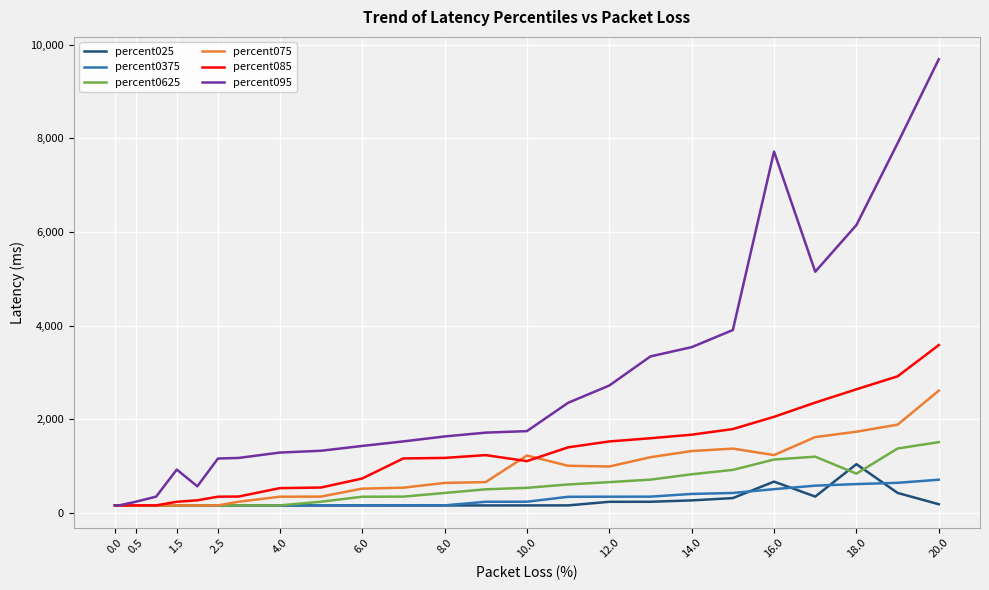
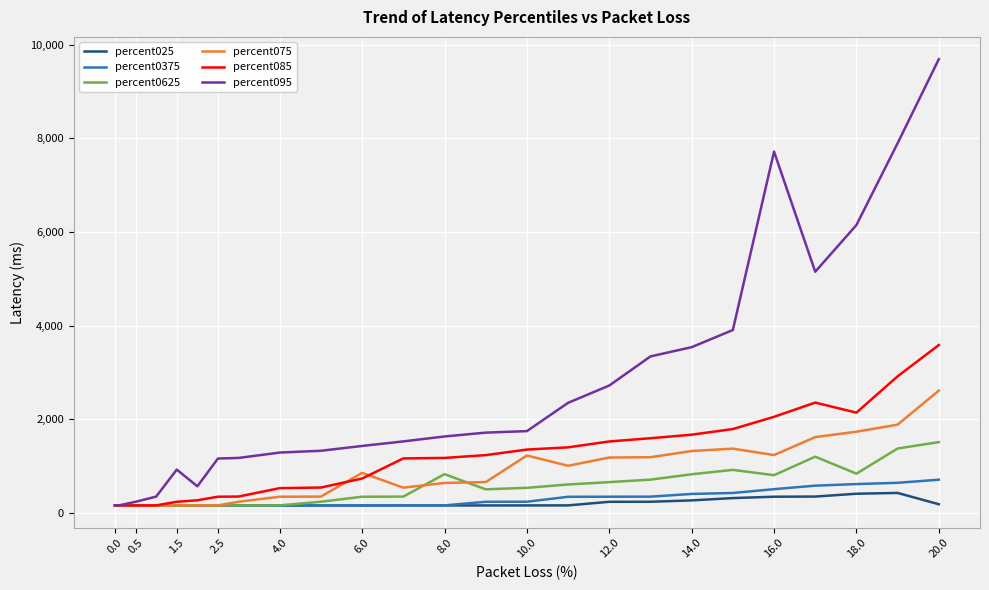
  {
    "percent025": {
      "10.0": "200",
      "12.0": "200",
      "14.0": "300",
-     "16.0": "700",
-     "18.0": "1,000",
+     "16.0": "300",
+     "18.0": "400",
      "20.0": "200"
    },
    "percent0375": {
      "10.0": "200",
      "12.0": "300",
      "14.0": "400",
      "16.0": "500",
      "18.0": "600",
      "20.0": "700"
    },
    "percent0625": {
      "6.0": "300",
-     "8.0": "400",
+     "8.0": "800",
      "10.0": "500",
      "12.0": "700",
      "14.0": "800",
-     "16.0": "1,100",
+     "16.0": "800",
      "18.0": "800",
      "20.0": "1,500"
    },
    "percent075": {
      "4.0": "300",
-     "6.0": "500",
+     "6.0": "900",
      "8.0": "600",
      "10.0": "1,200",
-     "12.0": "1,000",
+     "12.0": "1,200",
      "14.0": "1,300",
      "16.0": "1,200",
      "18.0": "1,700",
      "20.0": "2,600"
    },
    "percent085": {
      "1.5": "200",
      "2.5": "300",
      "4.0": "500",
      "6.0": "700",
      "8.0": "1,200",
-     "10.0": "1,100",
+     "10.0": "1,400",
      "12.0": "1,500",
      "14.0": "1,700",
      "16.0": "2,100",
-     "18.0": "2,600",
+     "18.0": "2,100",
      "20.0": "3,600"
    },
    "percent095": {
      "0.5": "200",
      "1.5": "900",
      "2.5": "1,200",
      "4.0": "1,300",
      "6.0": "1,400",
      "8.0": "1,600",
      "10.0": "1,700",
      "12.0": "2,700",
      "14.0": "3,500",
      "16.0": "7,700",
      "18.0": "6,100",
      "20.0": "9,700"
    }
  }
